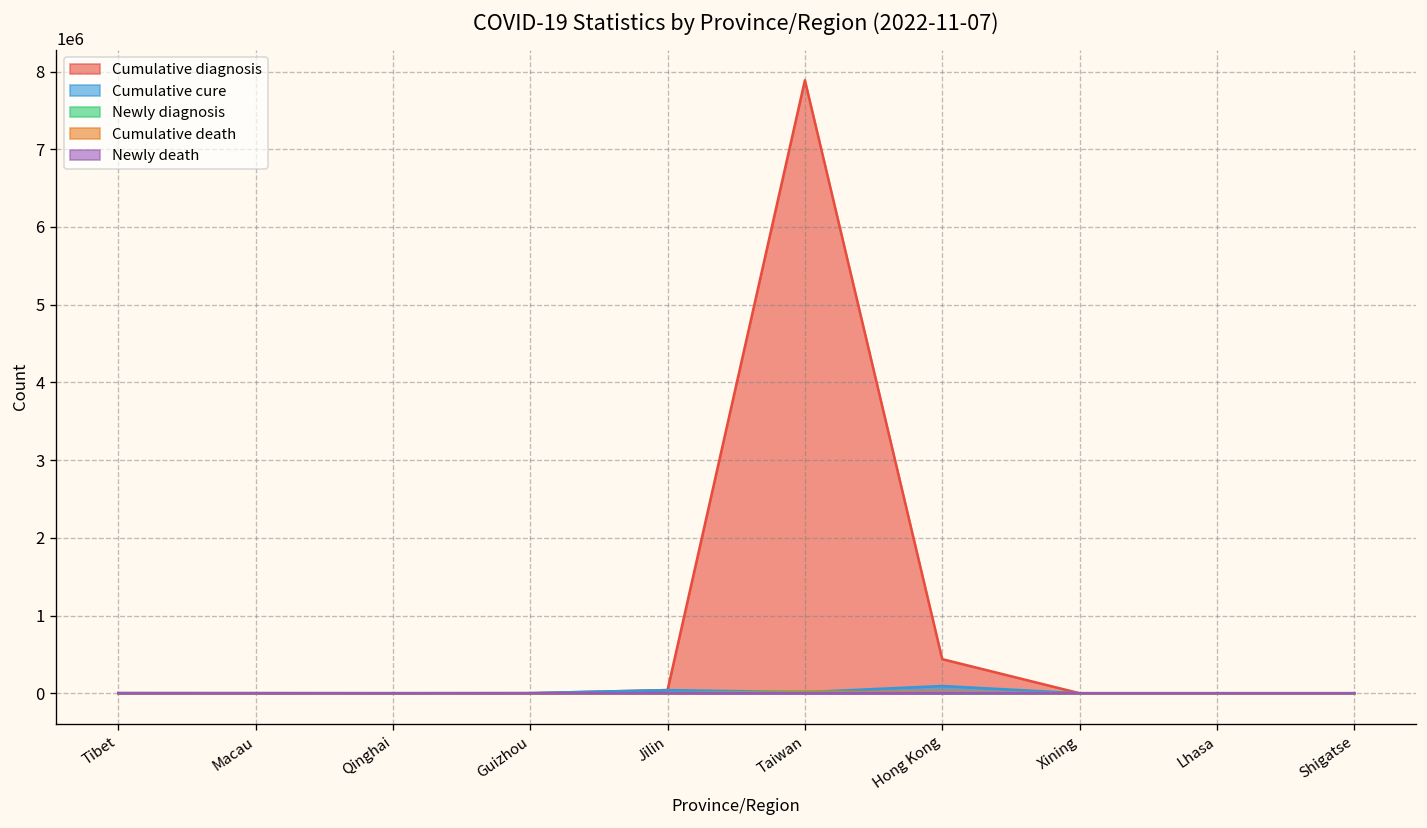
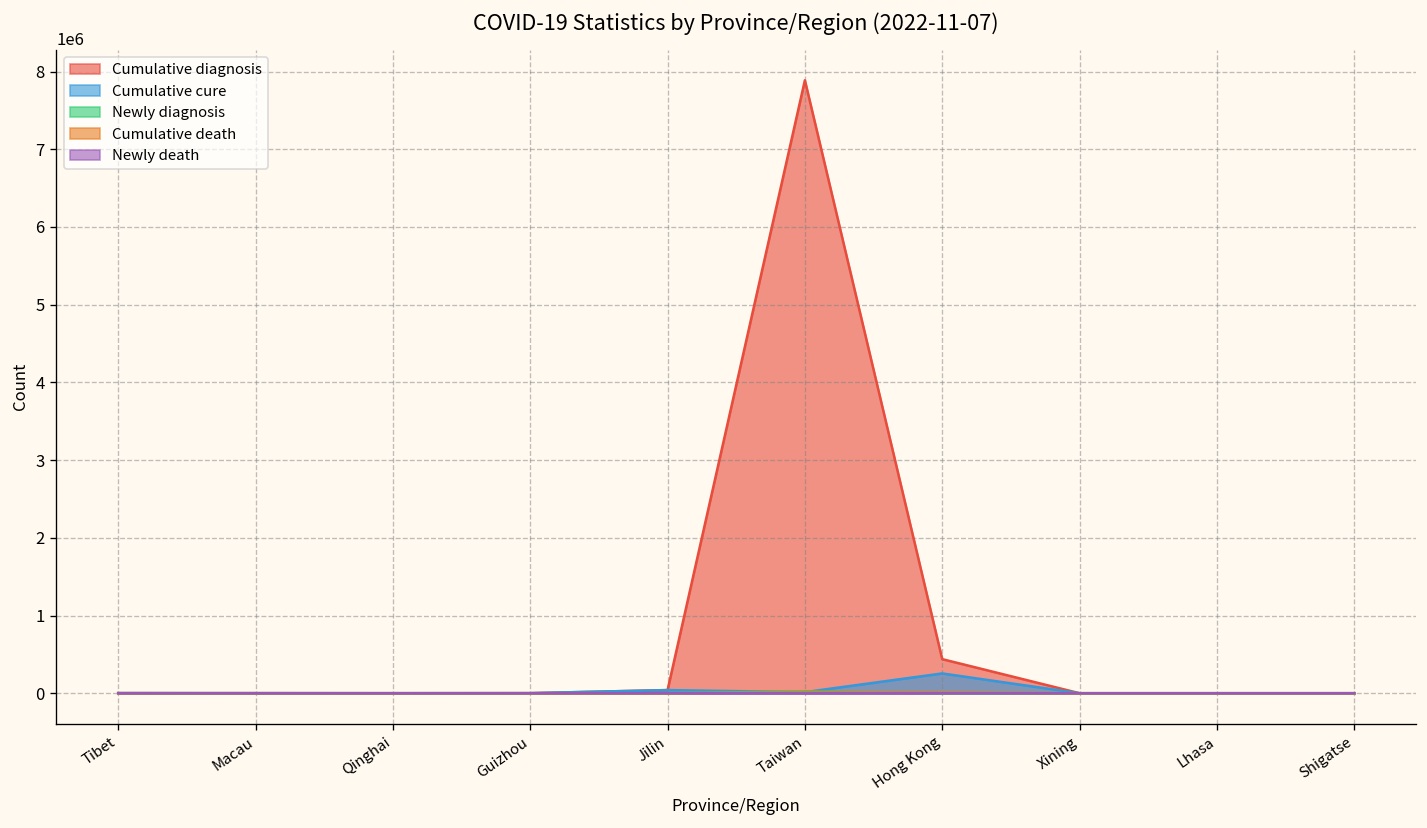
  {
    "Cumulative cure": {
-     "Hong Kong": 100000
+     "Hong Kong": 300000
    }
  }
